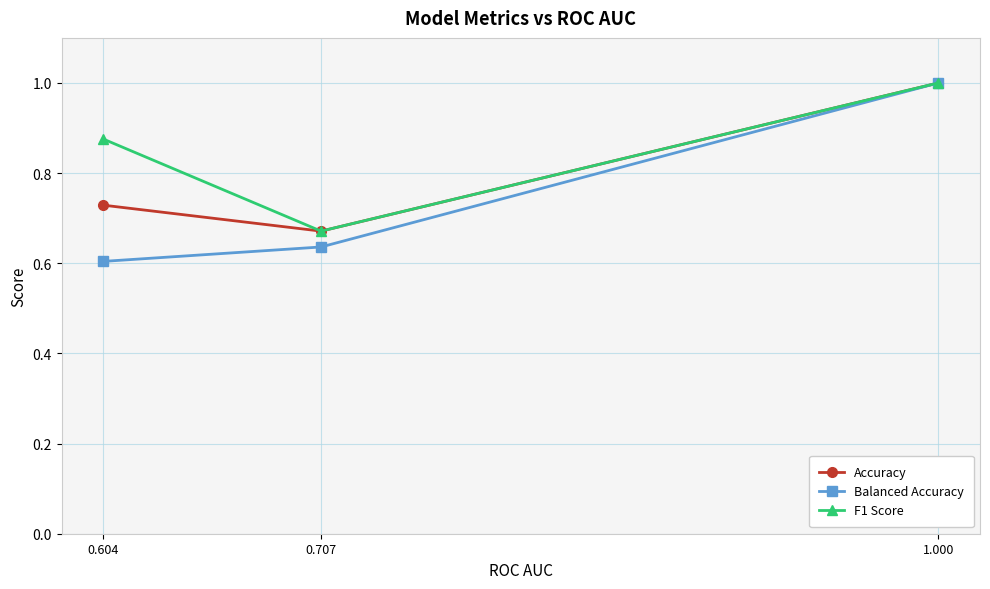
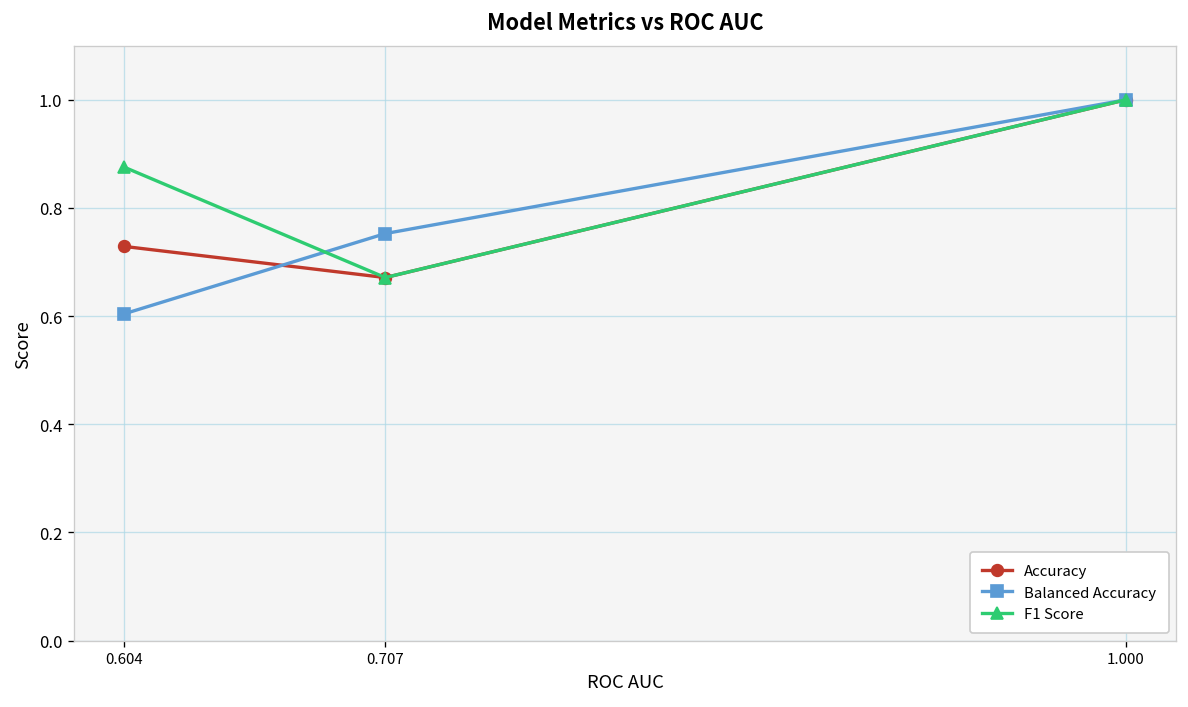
  {
    "Accuracy": {
      "0.604": 0.73
    },
    "Balanced Accuracy": {
      "0.604": 0.60,
-     "0.707": 0.64
+     "0.707": 0.75
    },
    "F1 Score": {
      "0.604": 0.88
    }
  }
